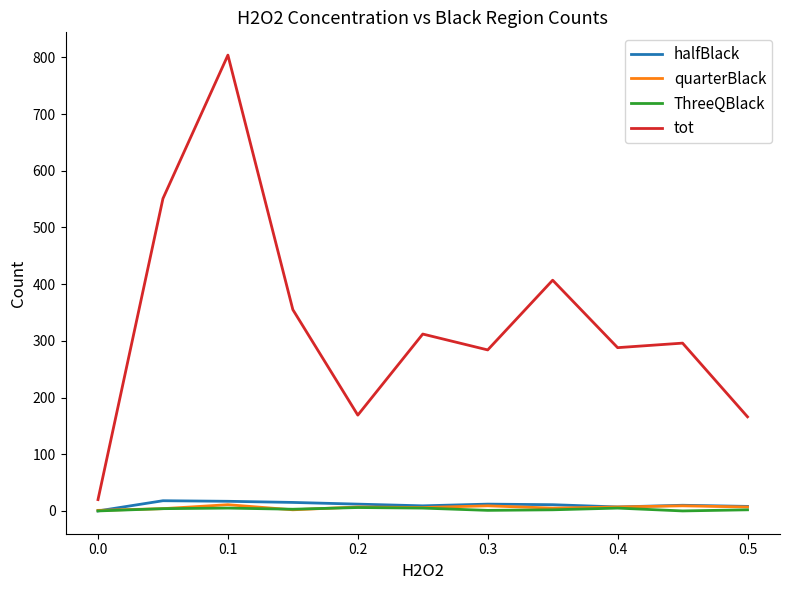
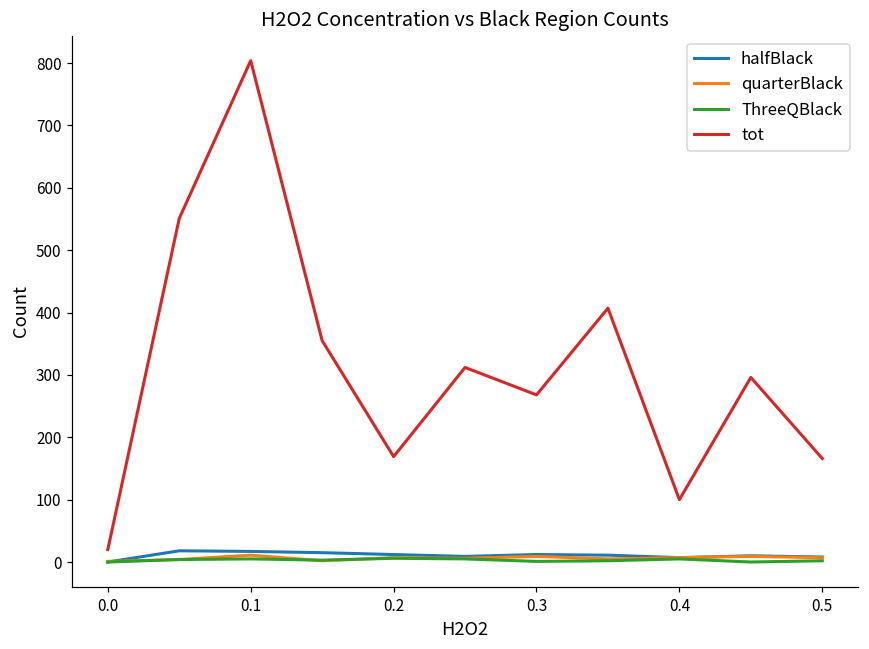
  {
    "halfBlack": {
      "0.1": 20,
      "0.2": 10
    },
    "quarterBlack": {
      "0.1": 10
    },
    "ThreeQBlack": {
      "0.1": 10,
      "0.3": 0,
      "0.5": 0
    },
    "tot": {
      "0.0": 20,
      "0.1": 800,
      "0.2": 170,
-     "0.3": 280,
-     "0.4": 290,
+     "0.3": 270,
+     "0.4": 100,
      "0.5": 170
    }
  }
